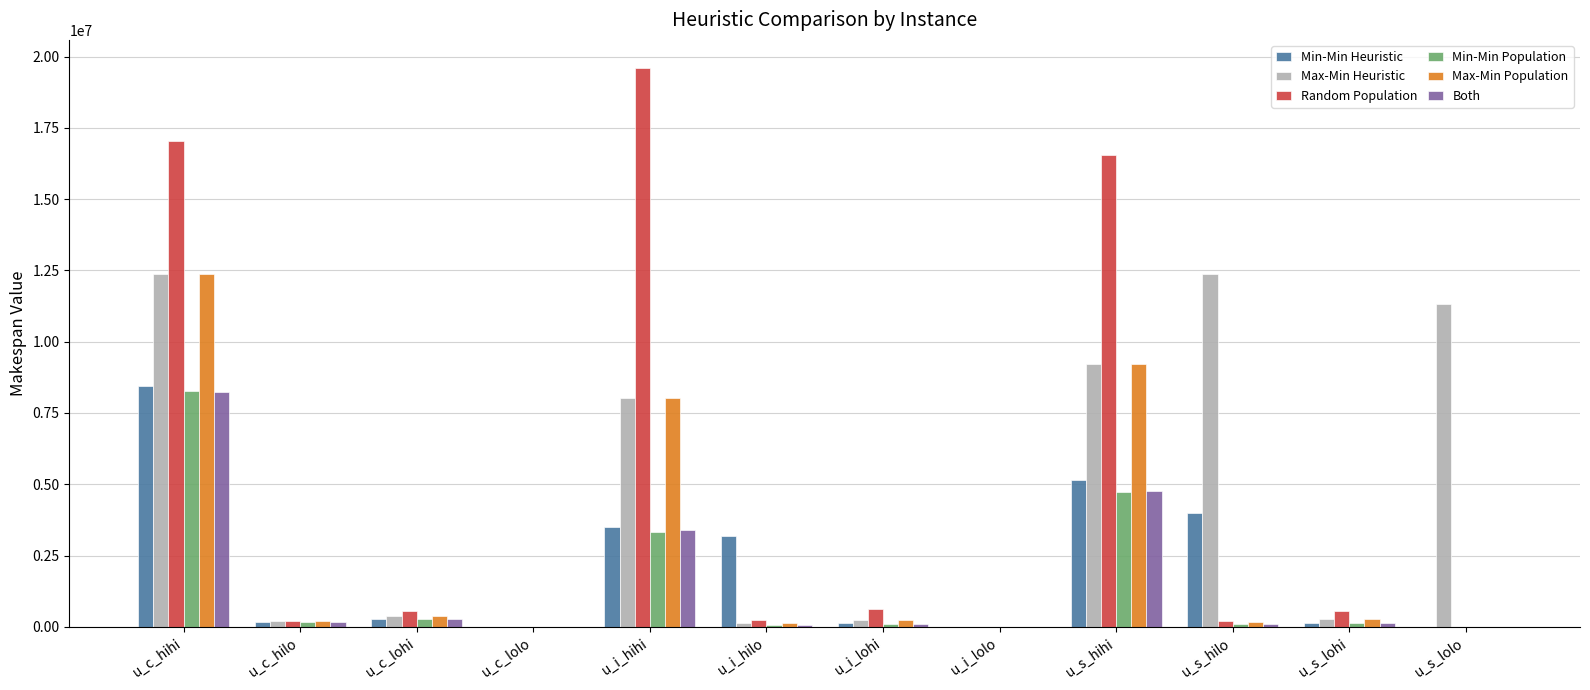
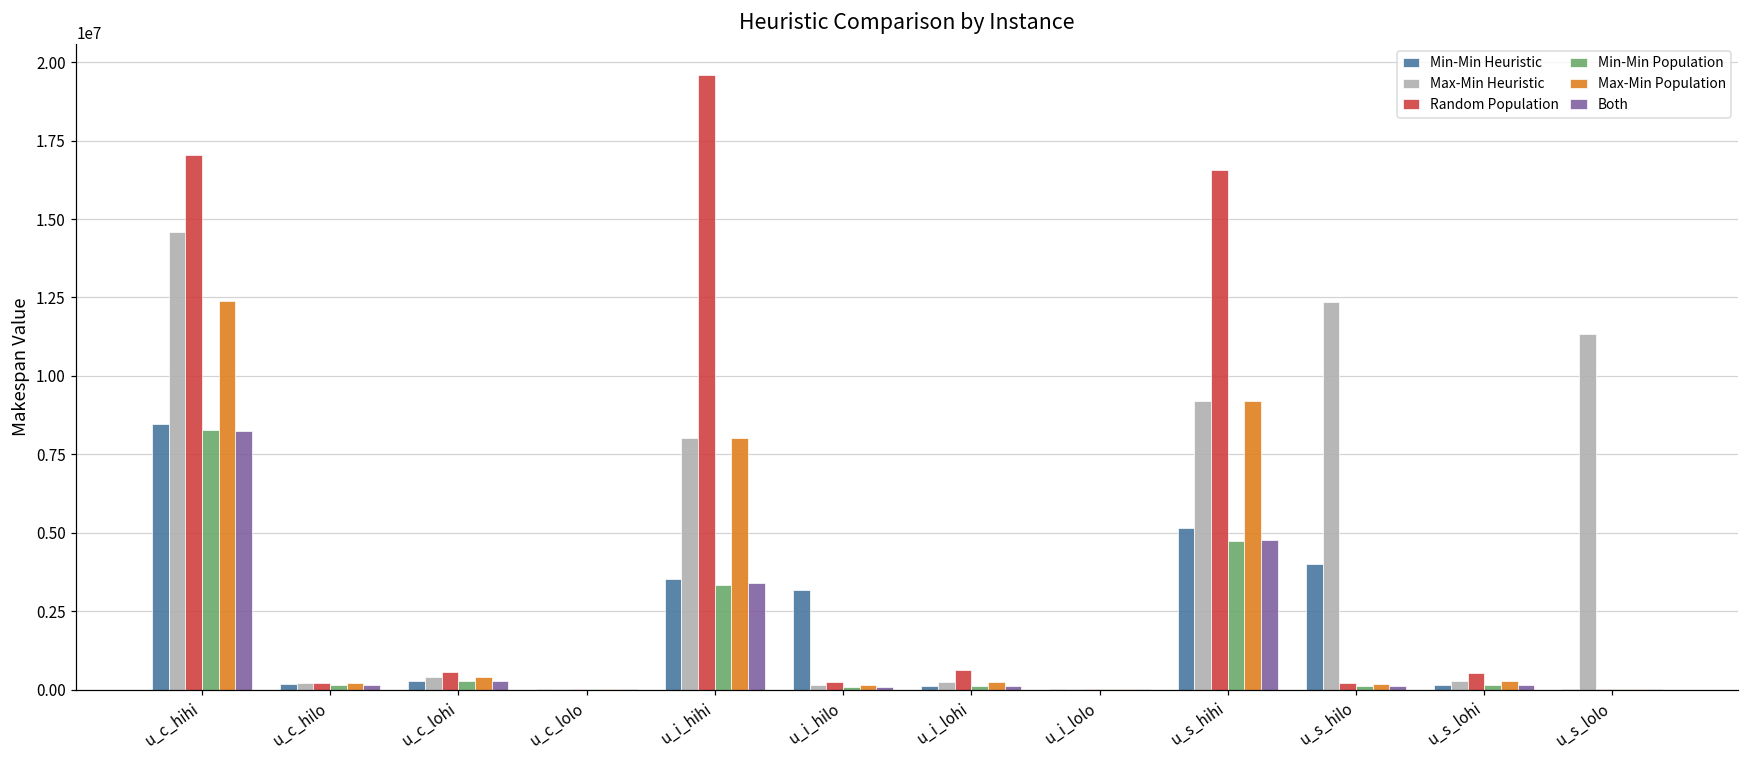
  {
    "Min-Min Heuristic": {
      "u_c_hihi": 8500000,
      "u_c_hilo": 200000,
      "u_c_lohi": 300000,
      "u_i_hihi": 3500000,
      "u_i_hilo": 3200000,
      "u_i_lohi": 100000,
      "u_s_hihi": 5200000,
      "u_s_hilo": 4000000,
      "u_s_lohi": 100000
    },
    "Max-Min Heuristic": {
-     "u_c_hihi": 12400000,
+     "u_c_hihi": 14600000,
      "u_c_hilo": 200000,
      "u_c_lohi": 400000,
      "u_i_hihi": 8000000,
      "u_i_hilo": 200000,
      "u_i_lohi": 300000,
      "u_s_hihi": 9200000,
      "u_s_hilo": 12400000,
      "u_s_lohi": 300000,
      "u_s_lolo": 11300000
    },
    "Random Population": {
      "u_c_hihi": 17000000,
      "u_c_hilo": 200000,
      "u_c_lohi": 600000,
      "u_i_hihi": 19600000,
      "u_i_hilo": 200000,
      "u_i_lohi": 600000,
      "u_s_hihi": 16600000,
      "u_s_hilo": 200000,
      "u_s_lohi": 500000
    },
    "Min-Min Population": {
      "u_c_hihi": 8300000,
      "u_c_hilo": 200000,
      "u_c_lohi": 300000,
      "u_i_hihi": 3300000,
      "u_i_lohi": 100000,
      "u_s_hihi": 4700000,
      "u_s_hilo": 100000,
      "u_s_lohi": 100000
    },
    "Max-Min Population": {
      "u_c_hihi": 12400000,
      "u_c_hilo": 200000,
      "u_c_lohi": 400000,
      "u_i_hihi": 8000000,
      "u_i_hilo": 200000,
      "u_i_lohi": 300000,
      "u_s_hihi": 9200000,
      "u_s_hilo": 200000,
      "u_s_lohi": 300000
    },
    "Both": {
      "u_c_hihi": 8200000,
      "u_c_hilo": 200000,
      "u_c_lohi": 300000,
      "u_i_hihi": 3400000,
      "u_i_lohi": 100000,
      "u_s_hihi": 4800000,
      "u_s_hilo": 100000,
      "u_s_lohi": 100000
    }
  }
